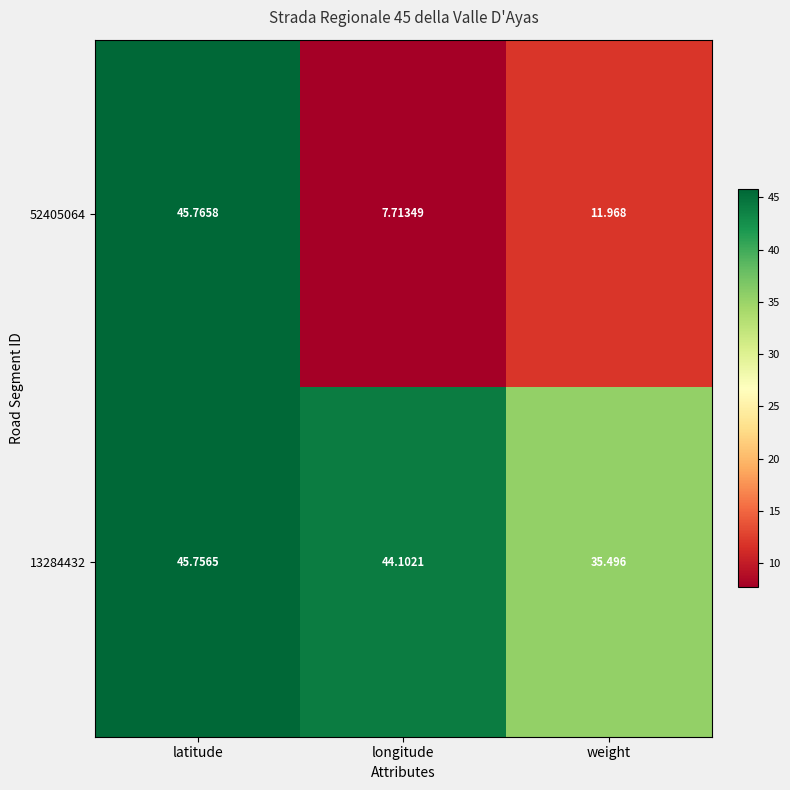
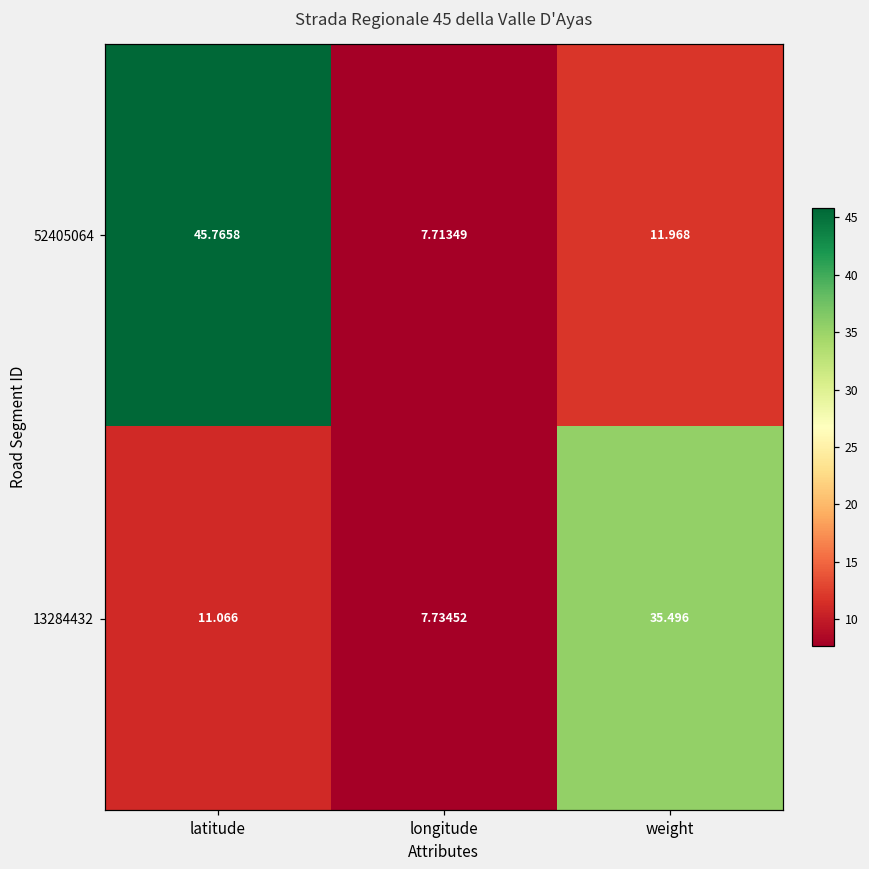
  {
    "52405064": {
      "latitude": 45.7658,
      "longitude": 7.71349,
      "weight": 11.968
    },
    "13284432": {
-     "latitude": 45.7565,
-     "longitude": 44.1021,
+     "latitude": 11.066,
+     "longitude": 7.73452,
      "weight": 35.496
    }
  }
